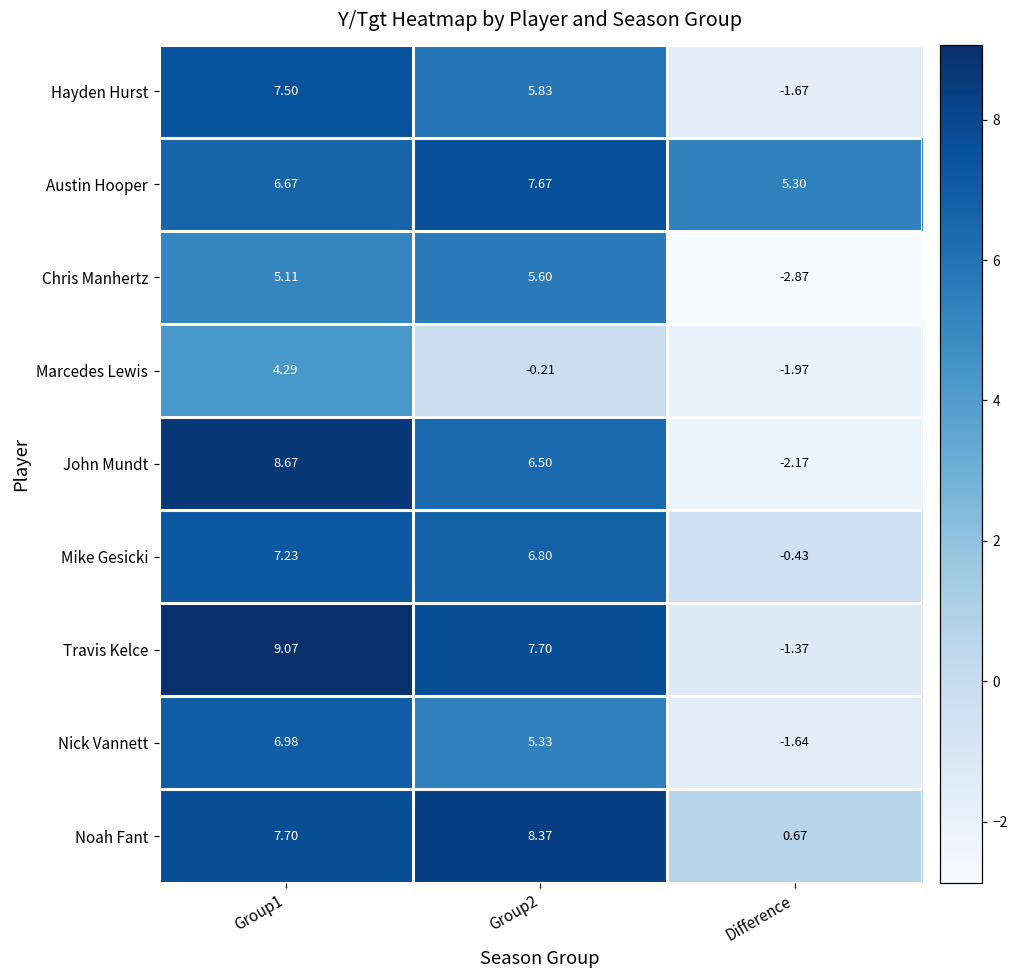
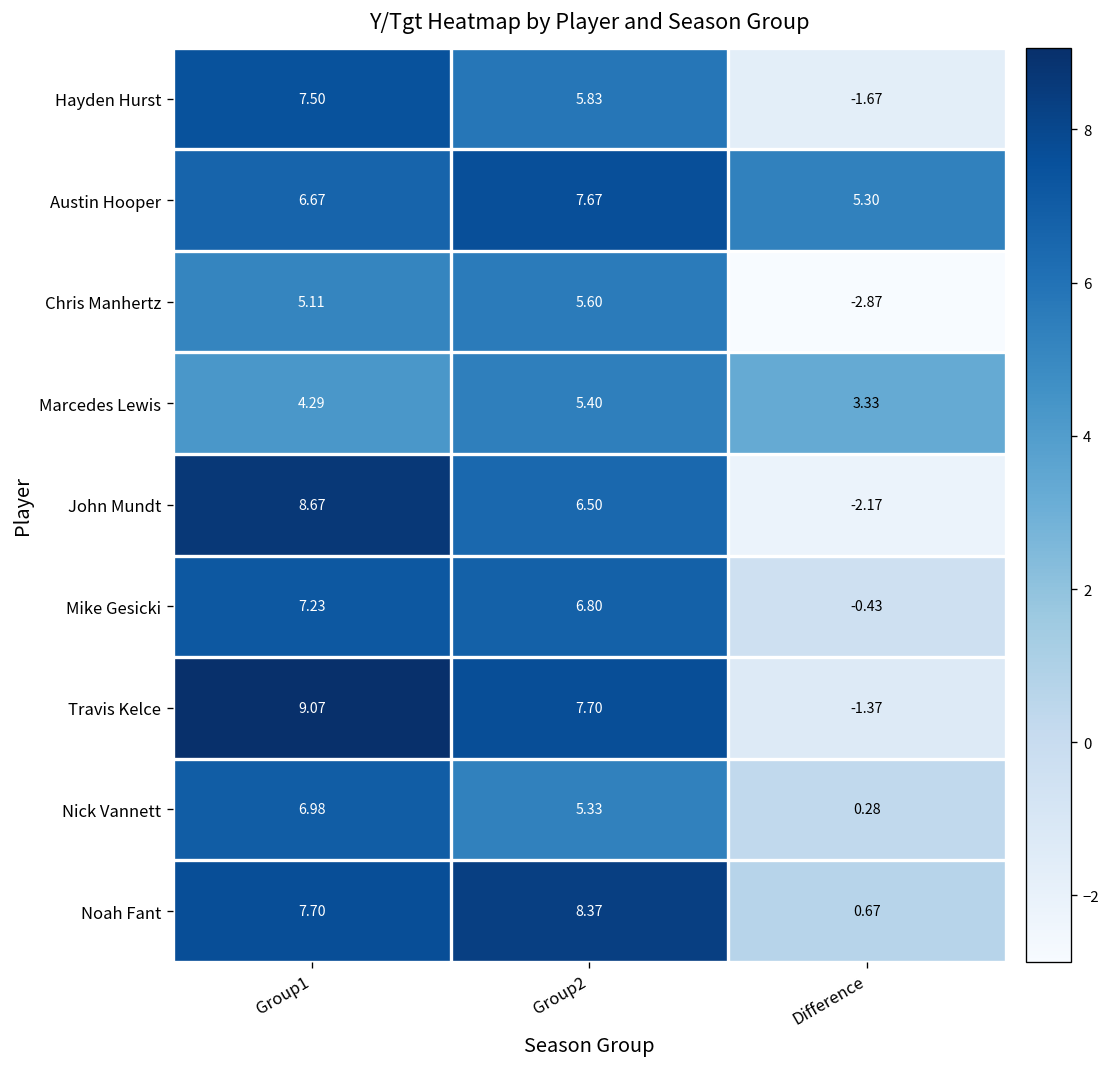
  {
    "Hayden Hurst": {
      "Group1": 7.50,
      "Group2": 5.83,
      "Difference": -1.67
    },
    "Austin Hooper": {
      "Group1": 6.67,
      "Group2": 7.67,
      "Difference": 5.30
    },
    "Chris Manhertz": {
      "Group1": 5.11,
      "Group2": 5.60,
      "Difference": -2.87
    },
    "Marcedes Lewis": {
      "Group1": 4.29,
-     "Group2": -0.21,
-     "Difference": -1.97
+     "Group2": 5.40,
+     "Difference": 3.33
    },
    "John Mundt": {
      "Group1": 8.67,
      "Group2": 6.50,
      "Difference": -2.17
    },
    "Mike Gesicki": {
      "Group1": 7.23,
      "Group2": 6.80,
      "Difference": -0.43
    },
    "Travis Kelce": {
      "Group1": 9.07,
      "Group2": 7.70,
      "Difference": -1.37
    },
    "Nick Vannett": {
      "Group1": 6.98,
      "Group2": 5.33,
-     "Difference": -1.64
+     "Difference": 0.28
    },
    "Noah Fant": {
      "Group1": 7.70,
      "Group2": 8.37,
      "Difference": 0.67
    }
  }
